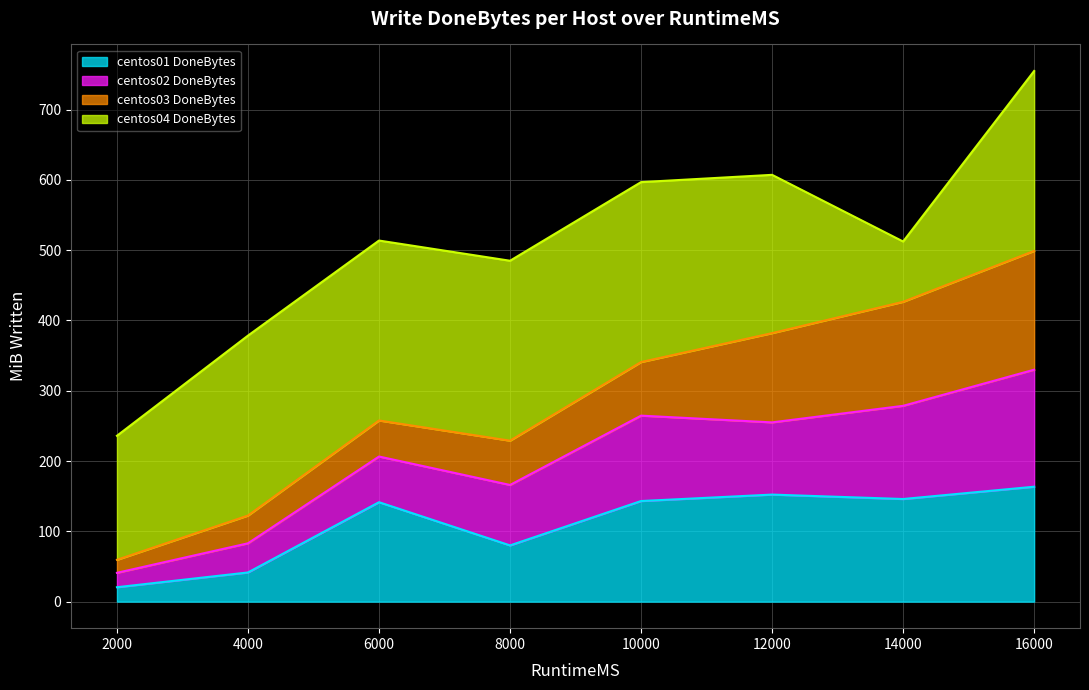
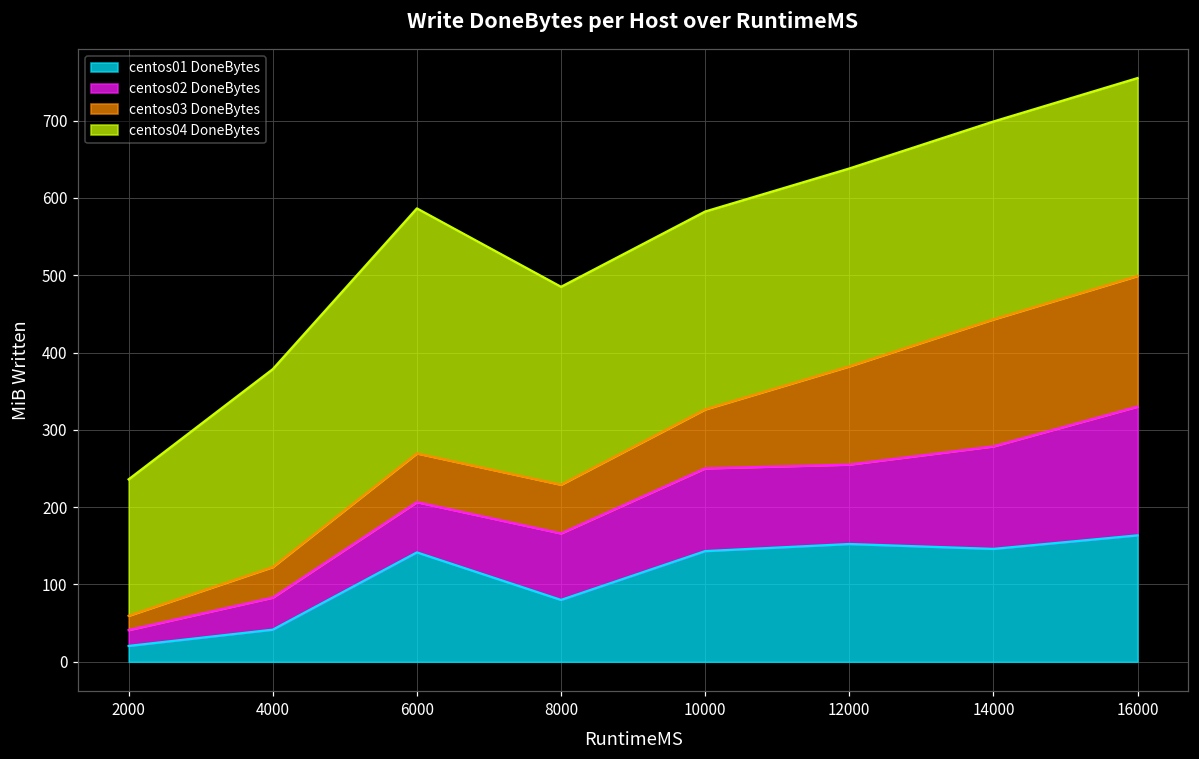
  {
    "centos01 DoneBytes": {
      "2000": 20,
      "4000": 40,
      "6000": 140,
      "8000": 80,
      "10000": 140,
      "12000": 150,
      "14000": 150,
      "16000": 160
    },
    "centos02 DoneBytes": {
      "2000": 20,
      "4000": 40,
      "6000": 70,
      "8000": 90,
-     "10000": 120,
+     "10000": 110,
      "12000": 100,
      "14000": 130,
      "16000": 170
    },
    "centos03 DoneBytes": {
      "2000": 20,
      "4000": 40,
-     "6000": 50,
+     "6000": 60,
      "8000": 60,
      "10000": 80,
      "12000": 130,
-     "14000": 150,
+     "14000": 160,
      "16000": 170
    },
    "centos04 DoneBytes": {
      "2000": 180,
      "4000": 260,
-     "6000": 260,
+     "6000": 320,
      "8000": 260,
      "10000": 260,
-     "12000": 230,
-     "14000": 90,
+     "12000": 260,
+     "14000": 260,
      "16000": 260
    }
  }
